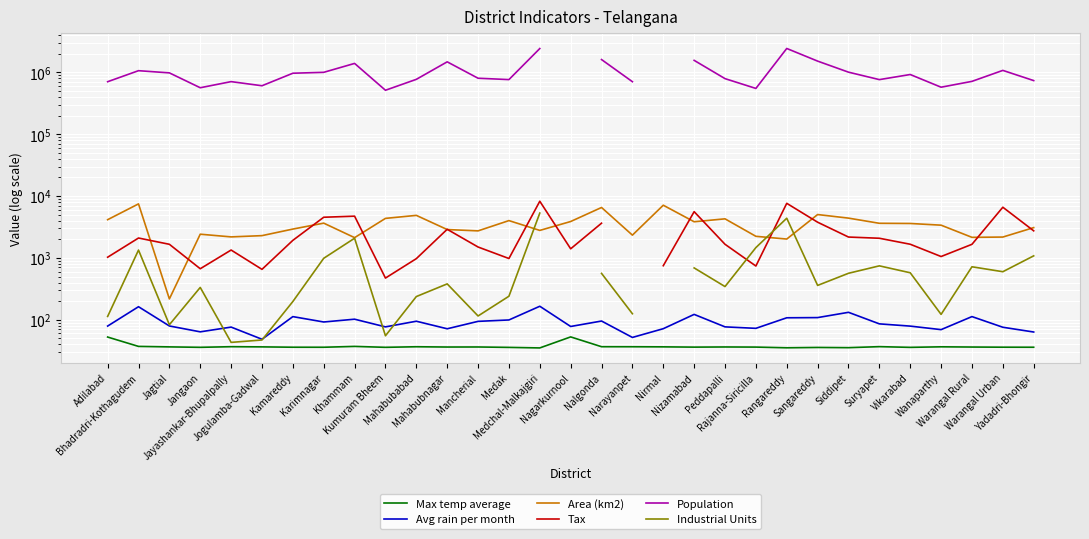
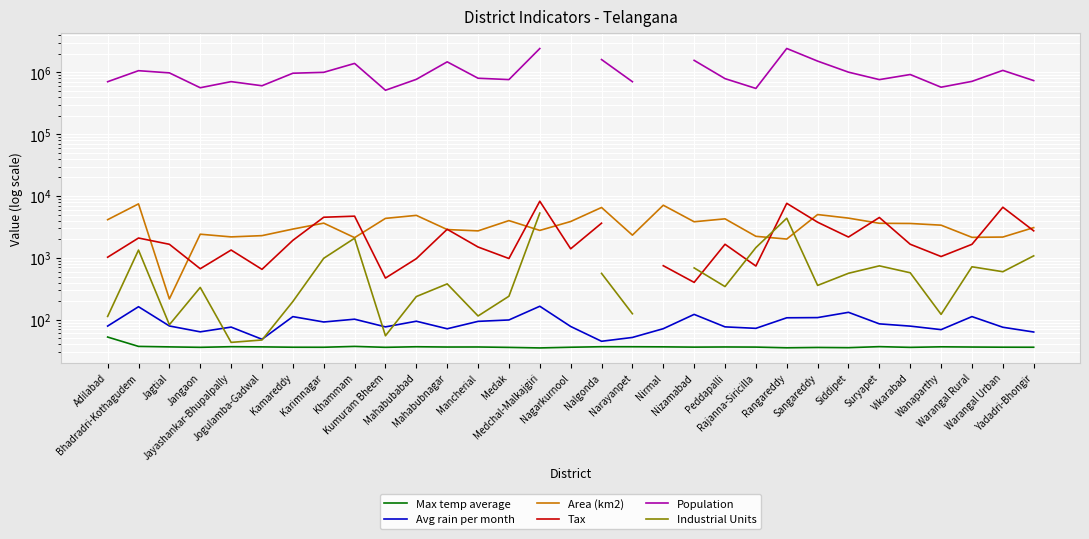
  {
    "Max temp average": {
      "Adilabad": 50,
      "Bhadradri-Kothagudem": 40,
      "Jagtial": 40,
      "Jangaon": 40,
      "Jayashankar-Bhupalpally": 40,
      "Jogulamba-Gadwal": 40,
      "Kamareddy": 40,
      "Karimnagar": 40,
      "Khammam": 40,
      "Kumuram Bheem": 40,
      "Mahabubabad": 40,
      "Mahabubnagar": 40,
      "Mancherial": 40,
      "Medak": 40,
      "Medchal-Malkajgiri": 30,
-     "Nagarkurnool": 50,
+     "Nagarkurnool": 40,
      "Nalgonda": 40,
      "Narayanpet": 40,
      "Nirmal": 40,
      "Nizamabad": 40,
      "Peddapalli": 40,
      "Rajanna-Siricilla": 40,
      "Rangareddy": 40,
      "Sangareddy": 40,
      "Siddipet": 40,
      "Suryapet": 40,
      "Vikarabad": 40,
      "Wanaparthy": 40,
      "Warangal Rural": 40,
      "Warangal Urban": 40,
      "Yadadri-Bhongir": 40
    },
    "Avg rain per month": {
      "Adilabad": 80,
      "Bhadradri-Kothagudem": 160,
      "Jangaon": 60,
      "Jayashankar-Bhupalpally": 80,
      "Kamareddy": 110,
      "Karimnagar": 90,
      "Khammam": 100,
      "Kumuram Bheem": 80,
      "Mahabubabad": 90,
      "Mahabubnagar": 70,
      "Mancherial": 90,
      "Medak": 100,
      "Medchal-Malkajgiri": 170,
      "Nagarkurnool": 80,
-     "Nalgonda": 100,
+     "Nalgonda": 40,
      "Narayanpet": 50,
      "Nirmal": 70,
      "Nizamabad": 120,
      "Peddapalli": 80,
      "Rajanna-Siricilla": 70,
      "Rangareddy": 110,
      "Sangareddy": 110,
      "Siddipet": 130,
      "Suryapet": 90,
      "Vikarabad": 80,
      "Wanaparthy": 70,
      "Warangal Rural": 110,
      "Warangal Urban": 80,
      "Yadadri-Bhongir": 60
    },
    "Area (km2)": {
      "Adilabad": 4000,
      "Bhadradri-Kothagudem": 7000,
      "Jagtial": 220,
      "Jangaon": 2400,
      "Jayashankar-Bhupalpally": 2200,
      "Jogulamba-Gadwal": 2300,
      "Kamareddy": 3000,
      "Karimnagar": 4000,
      "Kumuram Bheem": 4000,
      "Mahabubabad": 5000,
      "Mancherial": 3000,
      "Medak": 4000,
      "Medchal-Malkajgiri": 3000,
      "Nagarkurnool": 4000,
      "Nalgonda": 7000,
      "Narayanpet": 2300,
      "Nirmal": 7000,
      "Nizamabad": 4000,
      "Peddapalli": 4000,
      "Rajanna-Siricilla": 2200,
      "Rangareddy": 2000,
      "Sangareddy": 5000,
      "Siddipet": 4000,
      "Suryapet": 4000,
      "Vikarabad": 4000,
      "Wanaparthy": 3000,
      "Warangal Rural": 2200,
      "Warangal Urban": 2200,
      "Yadadri-Bhongir": 3000
    },
    "Tax": {
      "Adilabad": 1000,
      "Bhadradri-Kothagudem": 2100,
      "Jagtial": 1700,
      "Jangaon": 700,
      "Jayashankar-Bhupalpally": 1300,
      "Jogulamba-Gadwal": 700,
      "Kamareddy": 1900,
      "Karimnagar": 5000,
      "Khammam": 5000,
      "Kumuram Bheem": 500,
      "Mahabubabad": 1000,
      "Mancherial": 1500,
      "Medak": 1000,
      "Medchal-Malkajgiri": 8000,
      "Nagarkurnool": 1400,
      "Nalgonda": 4000,
      "Nirmal": 700,
-     "Nizamabad": 6000,
+     "Nizamabad": 400,
      "Peddapalli": 1700,
      "Rajanna-Siricilla": 700,
      "Rangareddy": 8000,
      "Sangareddy": 4000,
      "Siddipet": 2200,
-     "Suryapet": 2100,
+     "Suryapet": 5000,
      "Vikarabad": 1700,
      "Wanaparthy": 1100,
      "Warangal Rural": 1700,
      "Warangal Urban": 7000,
      "Yadadri-Bhongir": 3000
    },
    "Population": {
      "Adilabad": 700000,
      "Bhadradri-Kothagudem": 1100000,
      "Jagtial": 1000000,
      "Jangaon": 600000,
      "Jayashankar-Bhupalpally": 700000,
      "Jogulamba-Gadwal": 600000,
      "Kamareddy": 1000000,
      "Karimnagar": 1000000,
      "Khammam": 1400000,
      "Kumuram Bheem": 500000,
      "Mahabubabad": 800000,
      "Mahabubnagar": 1500000,
      "Mancherial": 800000,
      "Medak": 800000,
      "Medchal-Malkajgiri": 2400000,
      "Nalgonda": 1600000,
      "Narayanpet": 700000,
      "Nizamabad": 1600000,
      "Peddapalli": 800000,
      "Rajanna-Siricilla": 600000,
      "Rangareddy": 2400000,
      "Sangareddy": 1500000,
      "Siddipet": 1000000,
      "Suryapet": 800000,
      "Vikarabad": 900000,
      "Wanaparthy": 600000,
      "Warangal Rural": 700000,
      "Warangal Urban": 1100000,
      "Yadadri-Bhongir": 700000
    },
    "Industrial Units": {
      "Adilabad": 110,
      "Bhadradri-Kothagudem": 1300,
      "Jangaon": 300,
      "Jayashankar-Bhupalpally": 40,
      "Kamareddy": 200,
      "Karimnagar": 1000,
      "Kumuram Bheem": 60,
      "Mahabubabad": 240,
      "Mahabubnagar": 400,
      "Mancherial": 120,
      "Medak": 240,
      "Medchal-Malkajgiri": 5000,
      "Nalgonda": 600,
      "Narayanpet": 130,
      "Nizamabad": 700,
      "Peddapalli": 300,
      "Rajanna-Siricilla": 1500,
      "Rangareddy": 4000,
      "Sangareddy": 400,
      "Siddipet": 600,
      "Suryapet": 700,
      "Vikarabad": 600,
      "Wanaparthy": 120,
      "Warangal Rural": 700,
      "Warangal Urban": 600,
      "Yadadri-Bhongir": 1100
    }
  }
